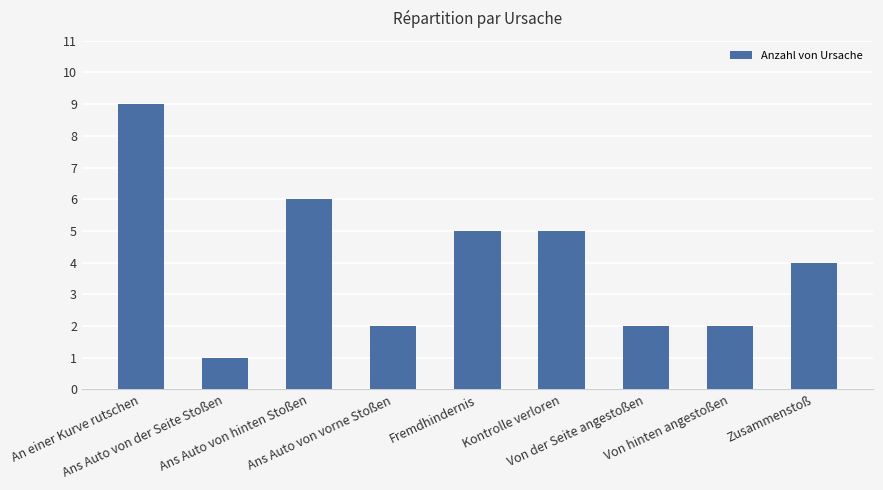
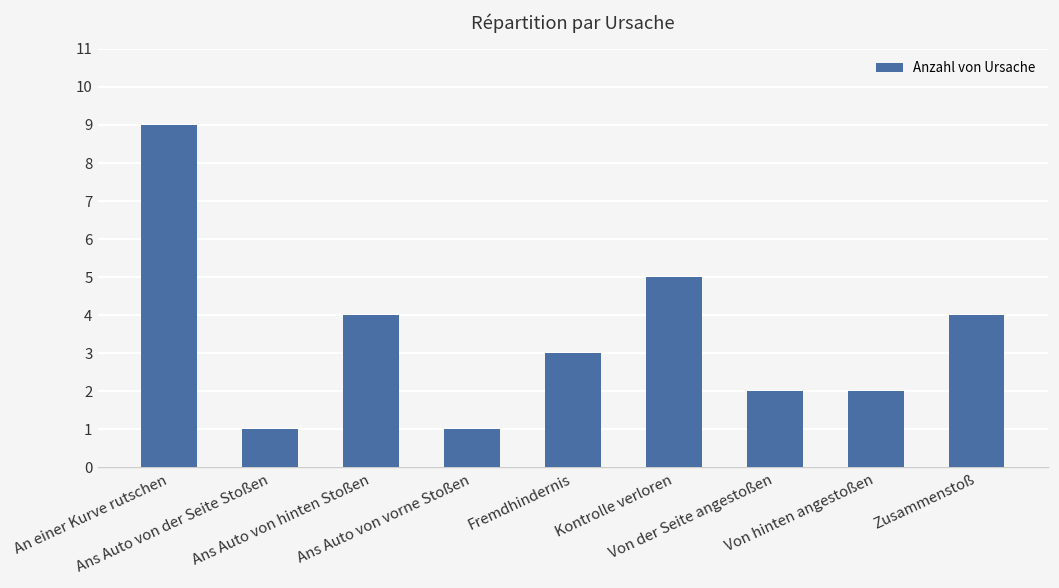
  {
    "An einer Kurve rutschen": 9,
    "Ans Auto von der Seite Stoßen": 1,
-   "Ans Auto von hinten Stoßen": 6,
-   "Ans Auto von vorne Stoßen": 2,
-   "Fremdhindernis": 5,
+   "Ans Auto von hinten Stoßen": 4,
+   "Ans Auto von vorne Stoßen": 1,
+   "Fremdhindernis": 3,
    "Kontrolle verloren": 5,
    "Von der Seite angestoßen": 2,
    "Von hinten angestoßen": 2,
    "Zusammenstoß": 4
  }
